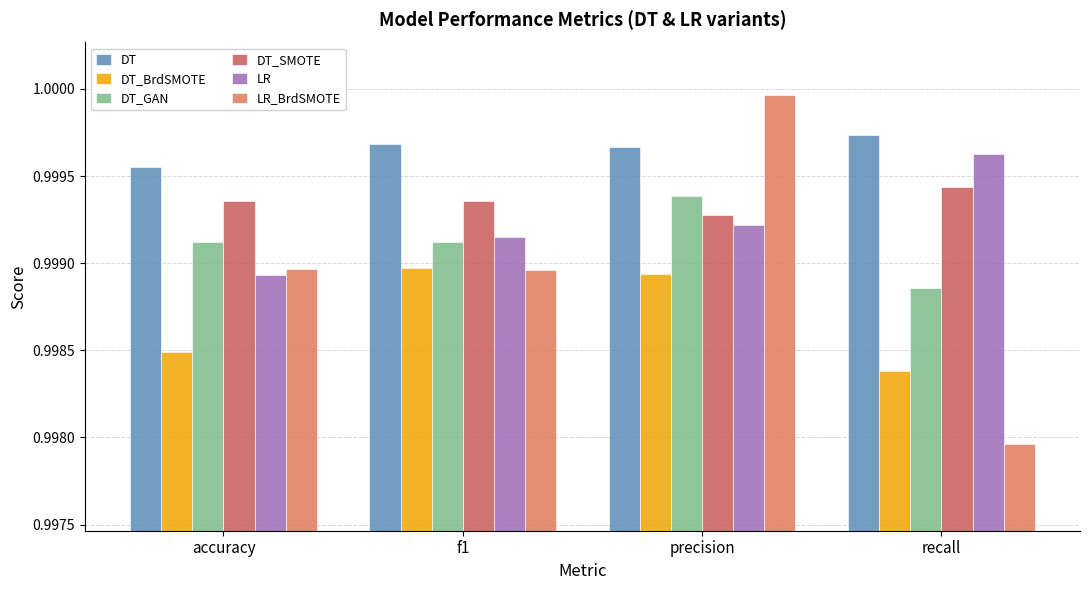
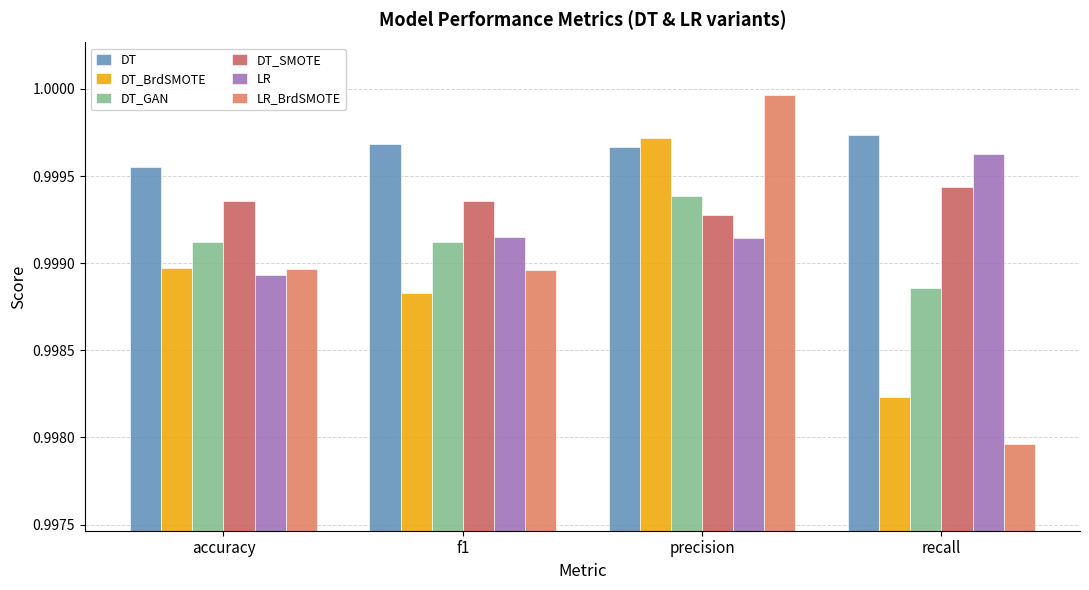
  {
    "DT": {
      "accuracy": 0.99955,
      "f1": 0.99969,
      "precision": 0.99967,
      "recall": 0.99973
    },
    "DT_BrdSMOTE": {
-     "accuracy": 0.99849,
-     "f1": 0.99897,
-     "precision": 0.99894,
-     "recall": 0.99838
+     "accuracy": 0.99897,
+     "f1": 0.99883,
+     "precision": 0.99972,
+     "recall": 0.99823
    },
    "DT_GAN": {
      "accuracy": 0.99912,
      "f1": 0.99912,
      "precision": 0.99939,
      "recall": 0.99886
    },
    "LR": {
      "accuracy": 0.99893,
      "f1": 0.99915,
-     "precision": 0.99922,
+     "precision": 0.99914,
      "recall": 0.99962
    }
  }
